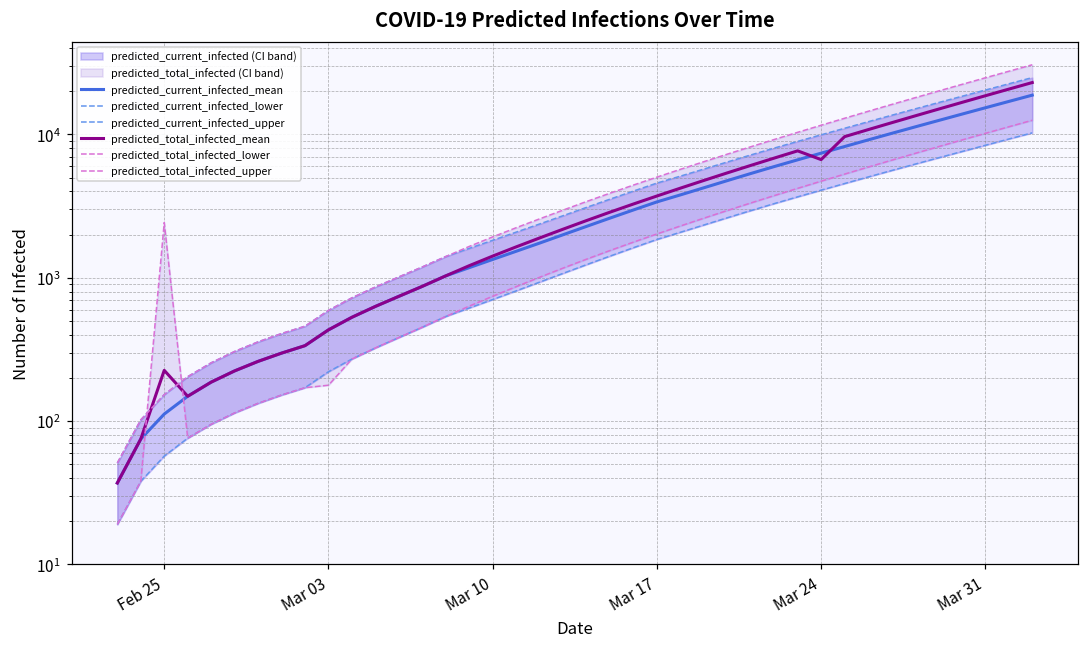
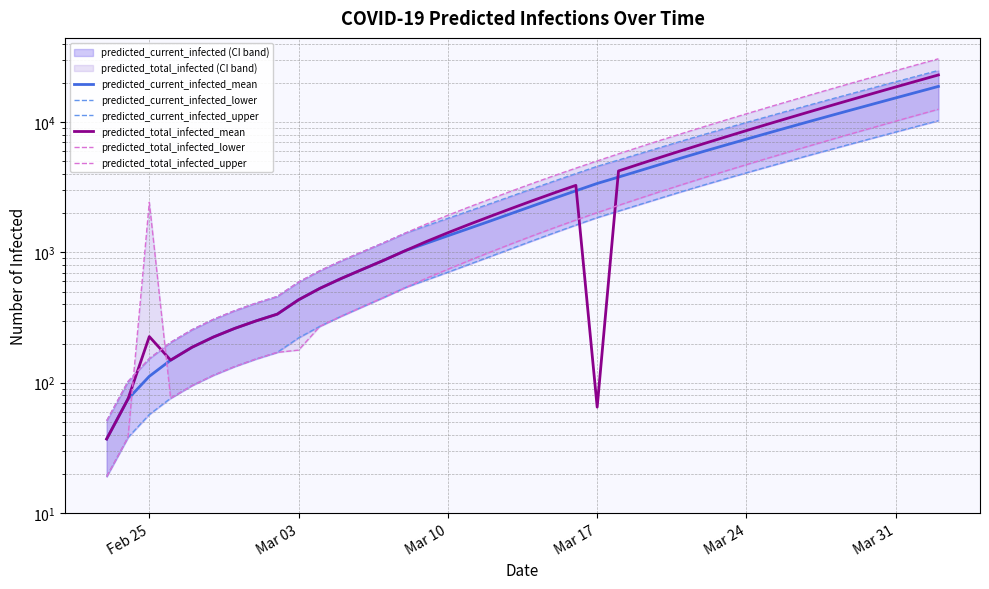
  {
    "predicted_total_infected_mean": {
      "Feb 25": 230,
      "Mar 10": 1400,
-     "Mar 17": 3700,
-     "Mar 24": 7000,
+     "Mar 17": 70,
+     "Mar 24": 9000,
      "Mar 31": 19000
    }
  }
